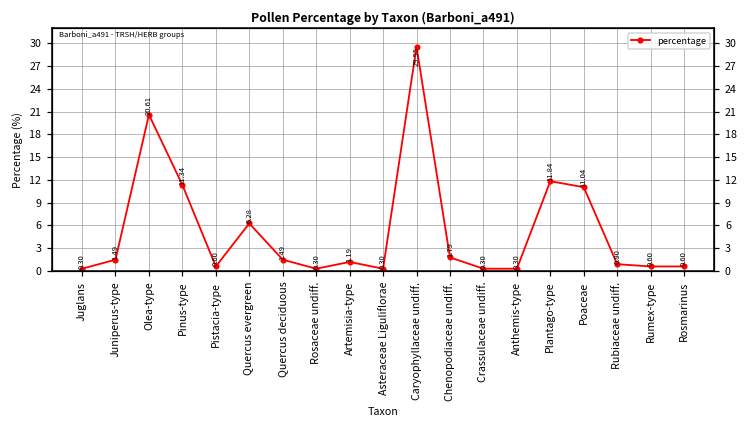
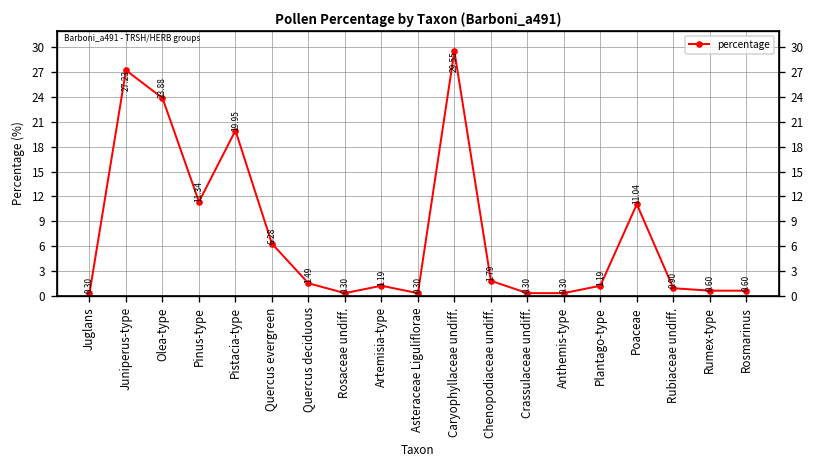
  {
    "Juglans": 0.30,
-   "Juniperus-type": 1.49,
-   "Olea-type": 20.61,
+   "Juniperus-type": 27.23,
+   "Olea-type": 23.88,
    "Pinus-type": 11.34,
-   "Pistacia-type": 0.60,
+   "Pistacia-type": 19.95,
    "Quercus evergreen": 6.28,
    "Quercus deciduous": 1.49,
    "Rosaceae undiff.": 0.30,
    "Artemisia-type": 1.19,
    "Asteraceae Liguliflorae": 0.30,
    "Caryophyllaceae undiff.": 29.55,
    "Chenopodiaceae undiff.": 1.79,
    "Crassulaceae undiff.": 0.30,
    "Anthemis-type": 0.30,
-   "Plantago-type": 11.84,
+   "Plantago-type": 1.19,
    "Poaceae": 11.04,
    "Rubiaceae undiff.": 0.90,
    "Rumex-type": 0.60,
    "Rosmarinus": 0.60
  }
